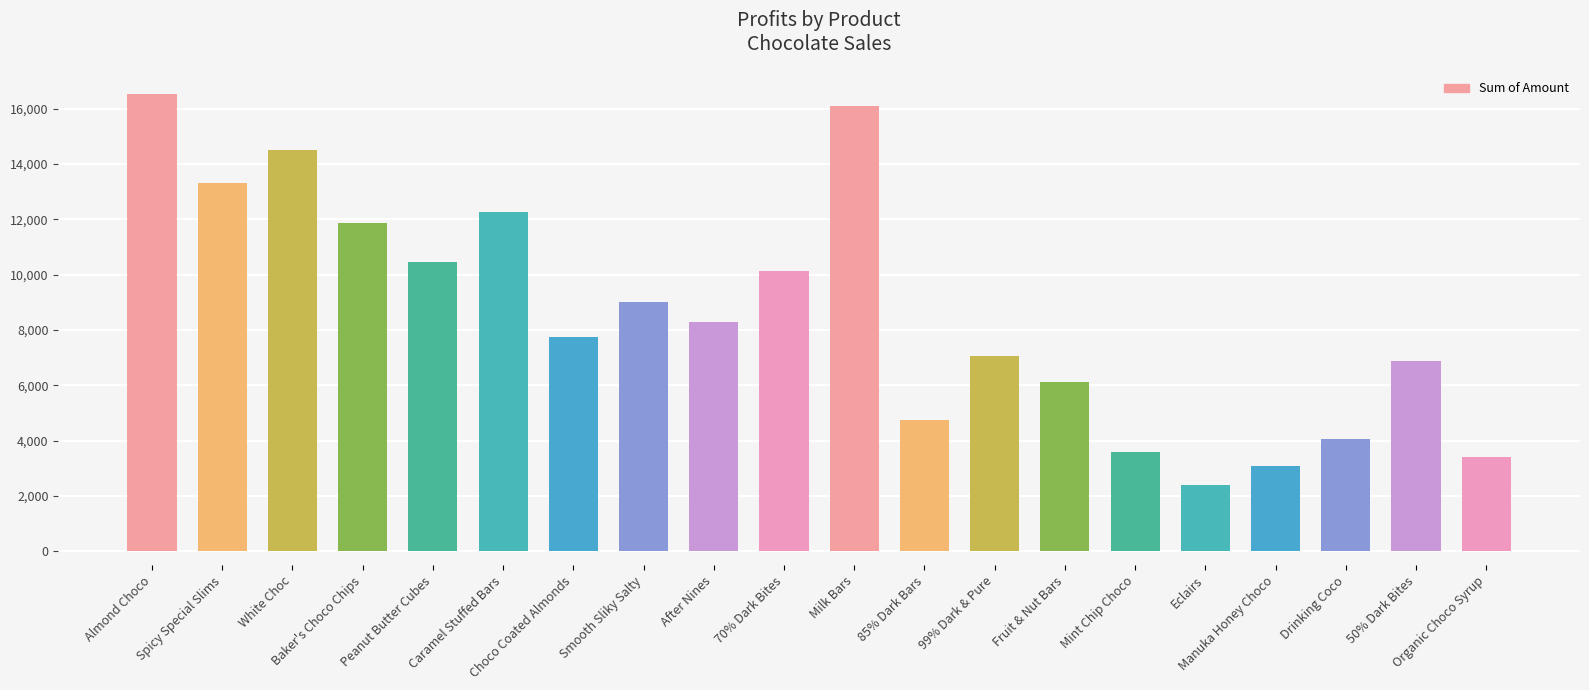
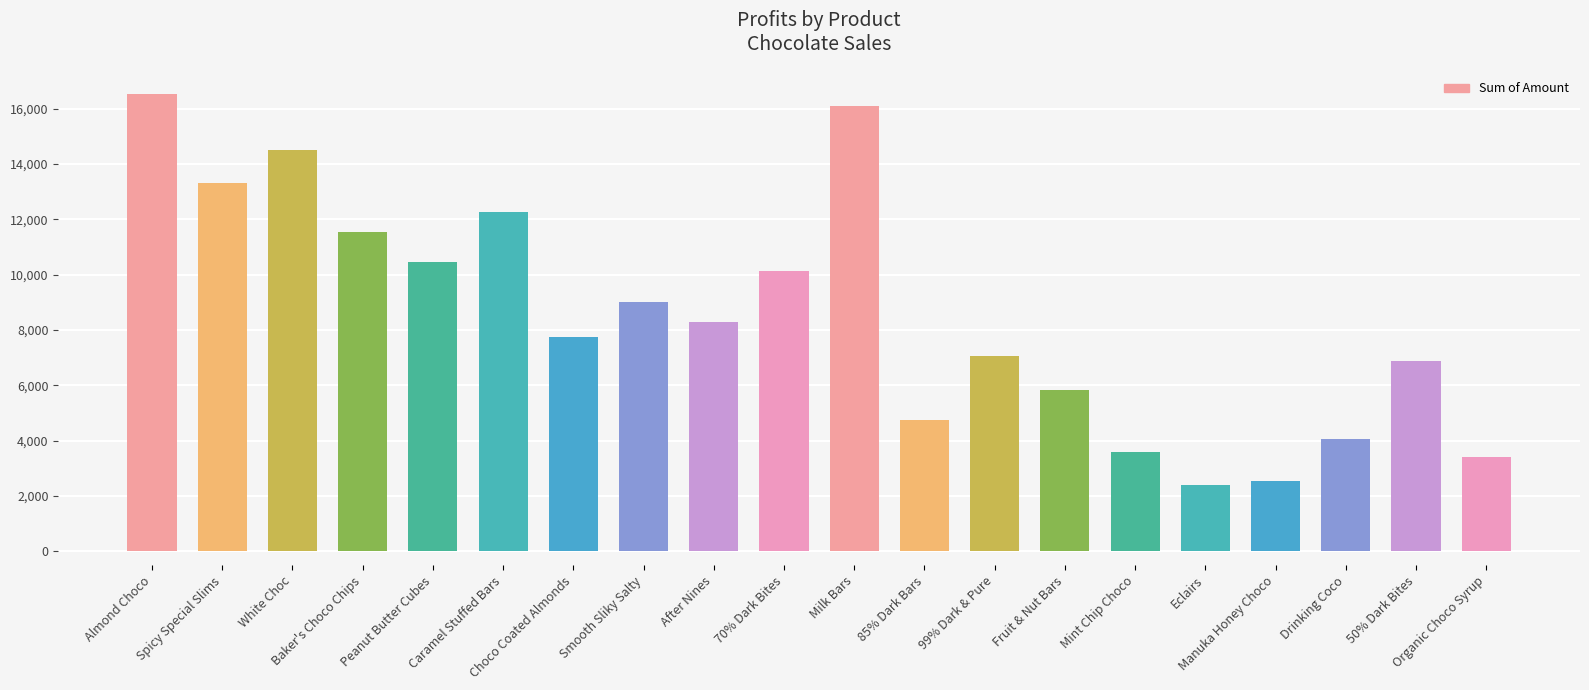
  {
    "Almond Choco": "16,500",
    "Spicy Special Slims": "13,300",
    "White Choc": "14,500",
-   "Baker's Choco Chips": "11,900",
+   "Baker's Choco Chips": "11,500",
    "Peanut Butter Cubes": "10,500",
    "Caramel Stuffed Bars": "12,300",
    "Choco Coated Almonds": "7,800",
    "Smooth Sliky Salty": "9,000",
    "After Nines": "8,300",
    "70% Dark Bites": "10,100",
    "Milk Bars": "16,100",
    "85% Dark Bars": "4,800",
    "99% Dark & Pure": "7,100",
-   "Fruit & Nut Bars": "6,100",
+   "Fruit & Nut Bars": "5,800",
    "Mint Chip Choco": "3,600",
    "Eclairs": "2,400",
-   "Manuka Honey Choco": "3,100",
+   "Manuka Honey Choco": "2,500",
    "Drinking Coco": "4,100",
    "50% Dark Bites": "6,900",
    "Organic Choco Syrup": "3,400"
  }
